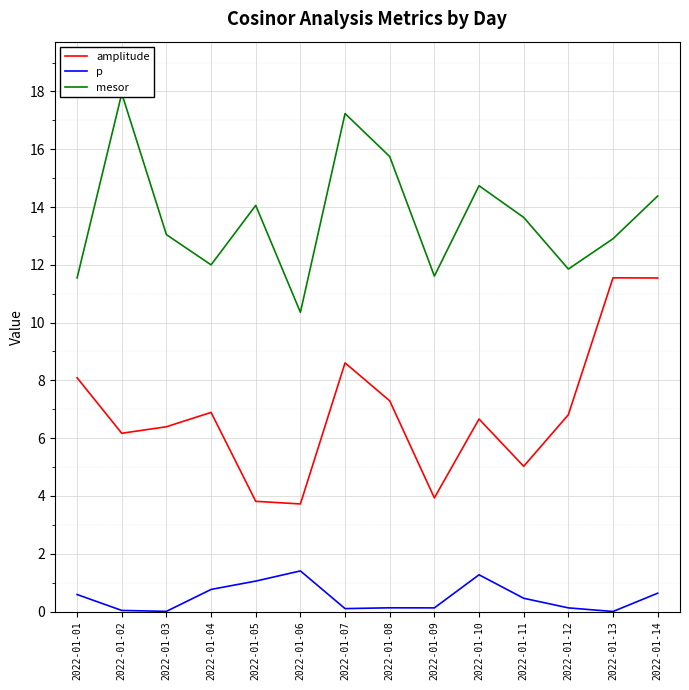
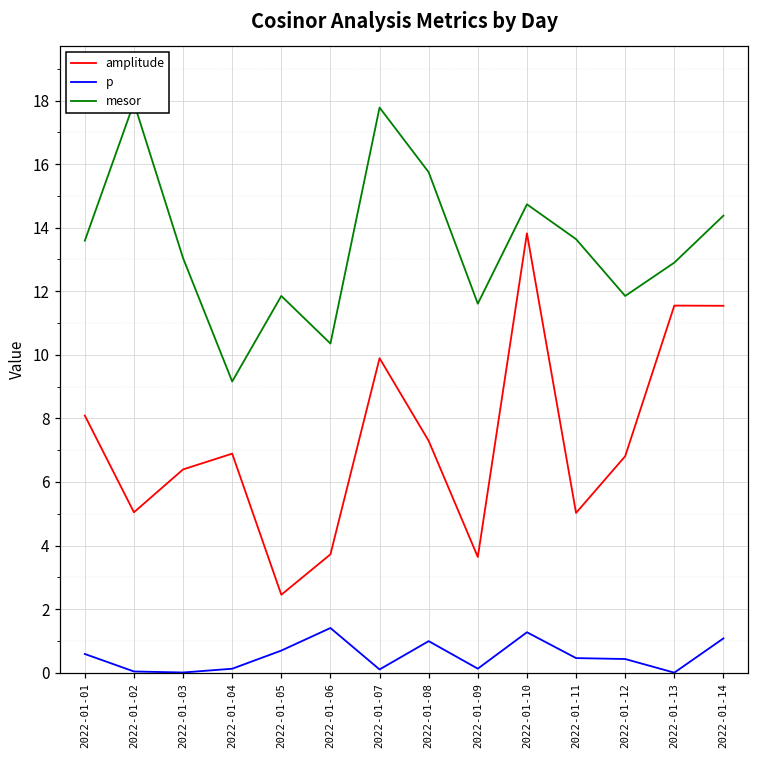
  {
    "amplitude": {
      "2022-01-01": 8.1,
-     "2022-01-02": 6.2,
+     "2022-01-02": 5.0,
      "2022-01-03": 6.4,
      "2022-01-04": 6.9,
-     "2022-01-05": 3.8,
+     "2022-01-05": 2.5,
      "2022-01-06": 3.7,
-     "2022-01-07": 8.6,
+     "2022-01-07": 9.9,
      "2022-01-08": 7.3,
-     "2022-01-09": 3.9,
-     "2022-01-10": 6.7,
+     "2022-01-09": 3.6,
+     "2022-01-10": 13.8,
      "2022-01-11": 5.0,
      "2022-01-12": 6.8,
      "2022-01-13": 11.5,
      "2022-01-14": 11.5
    },
    "p": {
      "2022-01-01": 0.6,
      "2022-01-02": 0.0,
      "2022-01-03": 0.0,
-     "2022-01-04": 0.8,
-     "2022-01-05": 1.1,
+     "2022-01-04": 0.1,
+     "2022-01-05": 0.7,
      "2022-01-06": 1.4,
      "2022-01-07": 0.1,
-     "2022-01-08": 0.1,
+     "2022-01-08": 1.0,
      "2022-01-09": 0.1,
      "2022-01-10": 1.3,
      "2022-01-11": 0.5,
-     "2022-01-12": 0.1,
+     "2022-01-12": 0.4,
      "2022-01-13": 0.0,
-     "2022-01-14": 0.6
+     "2022-01-14": 1.1
    },
    "mesor": {
-     "2022-01-01": 11.5,
+     "2022-01-01": 13.6,
      "2022-01-03": 13.0,
-     "2022-01-04": 12.0,
-     "2022-01-05": 14.1,
+     "2022-01-04": 9.2,
+     "2022-01-05": 11.9,
      "2022-01-06": 10.4,
-     "2022-01-07": 17.2,
+     "2022-01-07": 17.8,
      "2022-01-08": 15.7,
      "2022-01-09": 11.6,
      "2022-01-10": 14.7,
      "2022-01-11": 13.6,
      "2022-01-12": 11.9,
      "2022-01-13": 12.9,
      "2022-01-14": 14.4
    }
  }
